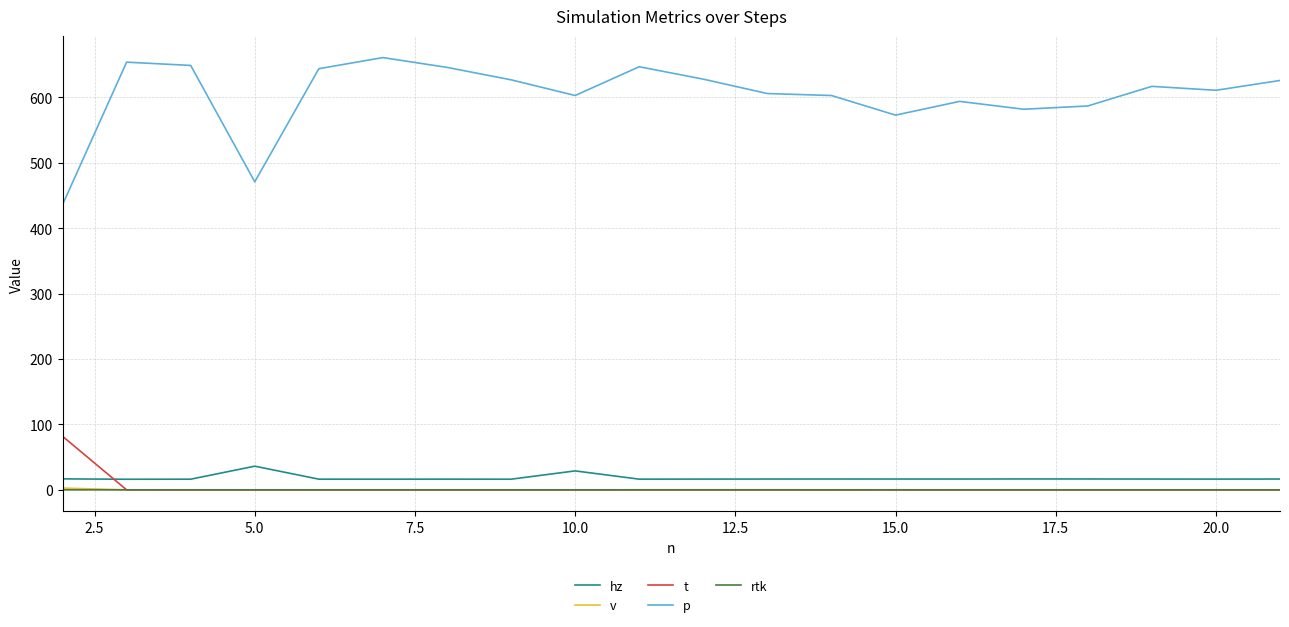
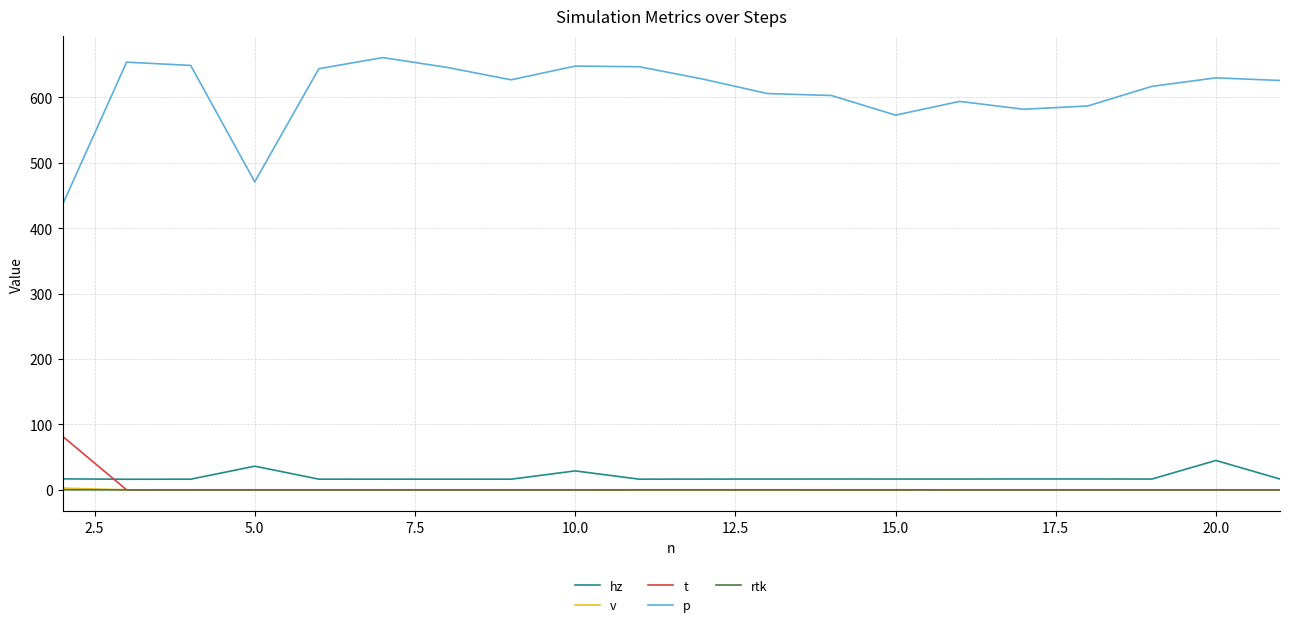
  {
    "hz": {
      "5.0": 40,
      "10.0": 30,
      "15.0": 20,
-     "20.0": 20
+     "20.0": 40
    },
    "p": {
      "5.0": 470,
-     "10.0": 600,
+     "10.0": 650,
      "15.0": 570,
-     "20.0": 610
+     "20.0": 630
    }
  }
